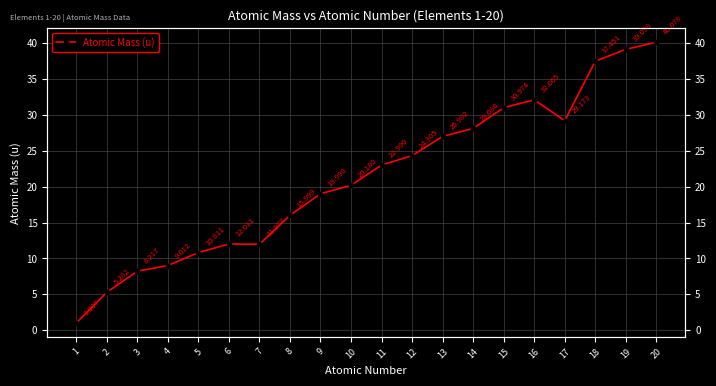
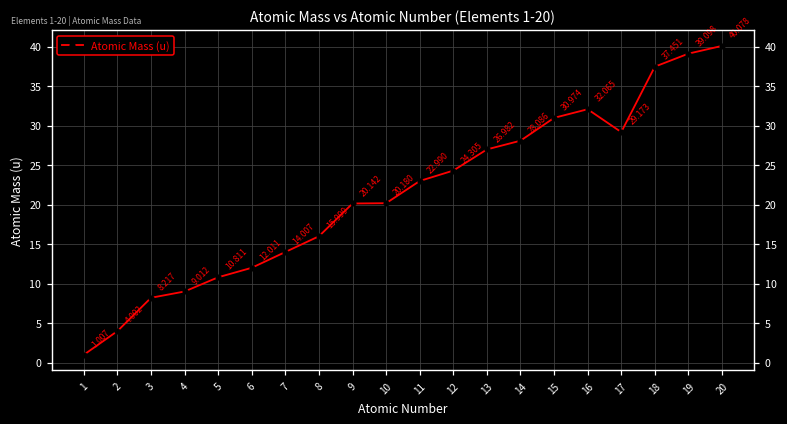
  {
    "1": 1.007,
-   "2": 5.282,
+   "2": 4.002,
    "3": 8.217,
    "4": 9.012,
    "5": 10.811,
    "6": 12.011,
-   "7": 11.977,
+   "7": 14.007,
    "8": 15.999,
-   "9": 18.998,
+   "9": 20.142,
    "10": 20.180,
    "11": 22.990,
    "12": 24.305,
    "13": 26.982,
    "14": 28.086,
    "15": 30.974,
    "16": 32.065,
    "17": 29.173,
    "18": 37.451,
    "19": 39.098,
    "20": 40.078
  }
